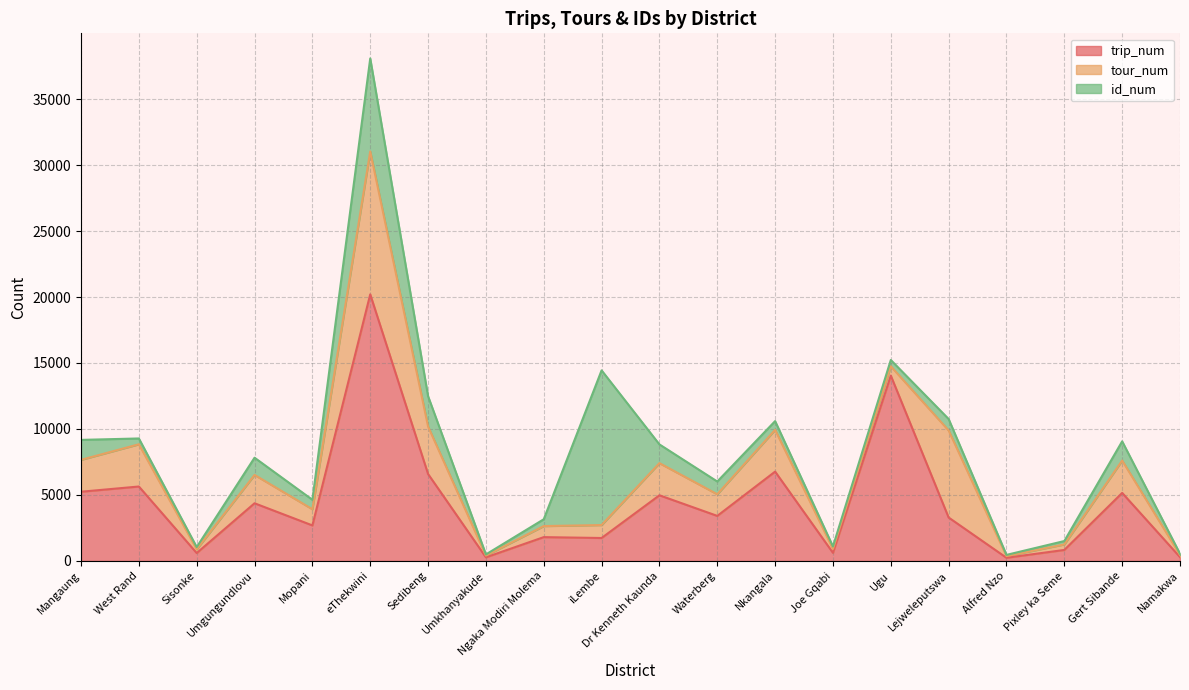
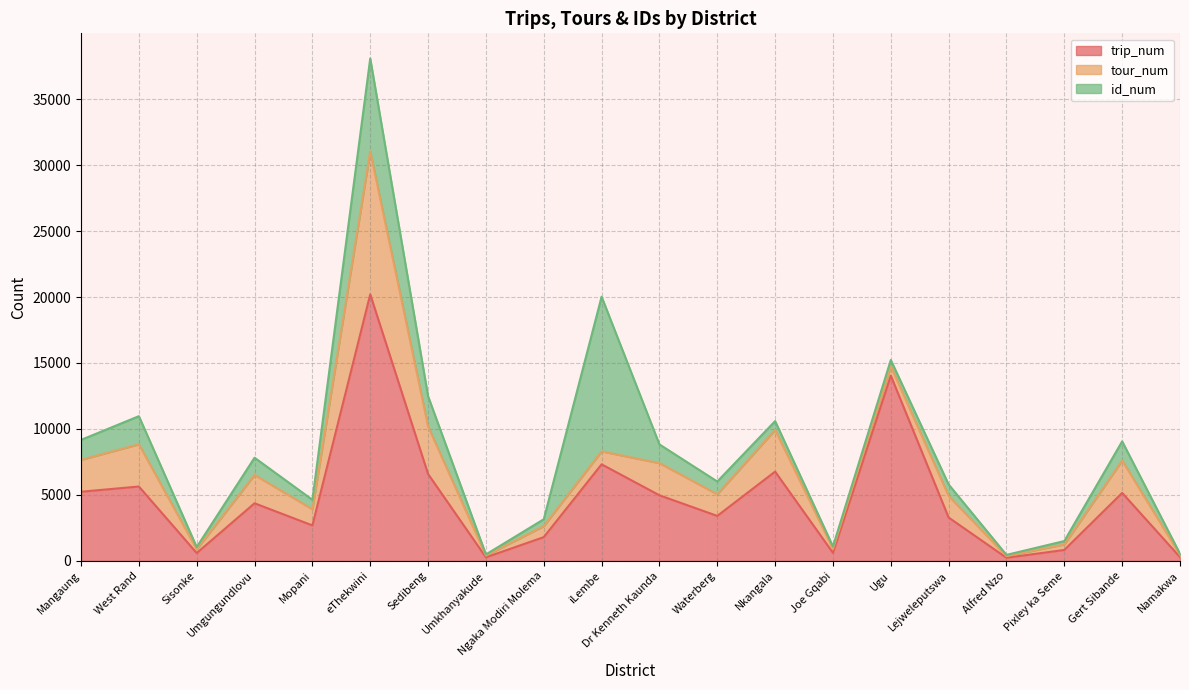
  {
    "trip_num": {
      "Mangaung": 5200,
      "West Rand": 5600,
      "Sisonke": 600,
      "Umgungundlovu": 4400,
      "Mopani": 2700,
      "eThekwini": 20200,
      "Sedibeng": 6600,
      "Ngaka Modiri Molema": 1800,
-     "iLembe": 1700,
+     "iLembe": 7300,
      "Dr Kenneth Kaunda": 5000,
      "Waterberg": 3400,
      "Nkangala": 6800,
      "Joe Gqabi": 600,
      "Ugu": 14000,
      "Lejweleputswa": 3300,
      "Pixley ka Seme": 800,
      "Gert Sibande": 5200
    },
    "tour_num": {
      "Mangaung": 2400,
      "West Rand": 3200,
      "Umgungundlovu": 2100,
      "Mopani": 1200,
      "eThekwini": 10800,
      "Sedibeng": 3600,
      "Ngaka Modiri Molema": 800,
      "iLembe": 1000,
      "Dr Kenneth Kaunda": 2400,
      "Waterberg": 1600,
      "Nkangala": 3200,
      "Ugu": 700,
-     "Lejweleputswa": 6600,
+     "Lejweleputswa": 1600,
      "Pixley ka Seme": 400,
      "Gert Sibande": 2500
    },
    "id_num": {
      "Mangaung": 1500,
-     "West Rand": 400,
+     "West Rand": 2100,
      "Umgungundlovu": 1300,
      "Mopani": 700,
      "eThekwini": 7000,
      "Sedibeng": 2300,
      "Ngaka Modiri Molema": 500,
      "iLembe": 11700,
      "Dr Kenneth Kaunda": 1400,
      "Waterberg": 1000,
      "Nkangala": 700,
      "Ugu": 500,
      "Lejweleputswa": 900,
      "Pixley ka Seme": 300,
      "Gert Sibande": 1500
    }
  }
